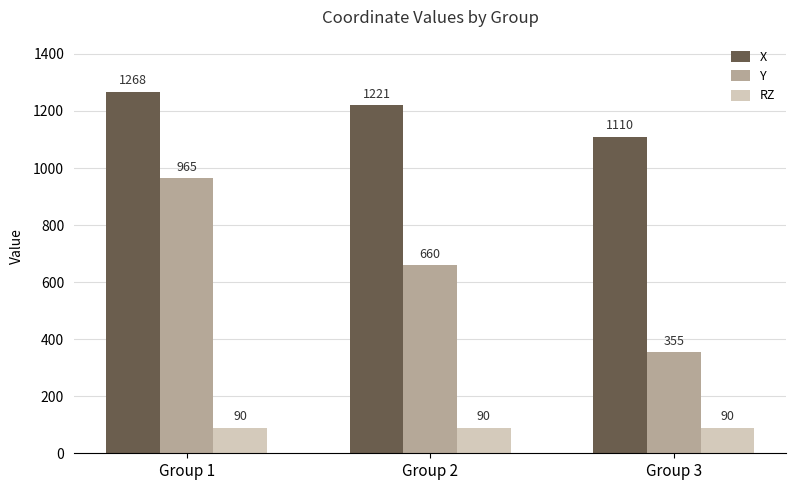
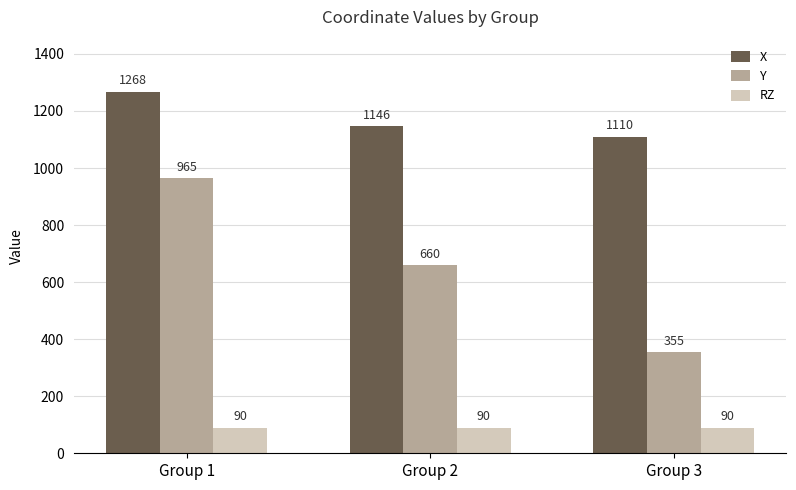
  {
    "X": {
      "Group 1": 1268,
-     "Group 2": 1221,
+     "Group 2": 1146,
      "Group 3": 1110
    }
  }
